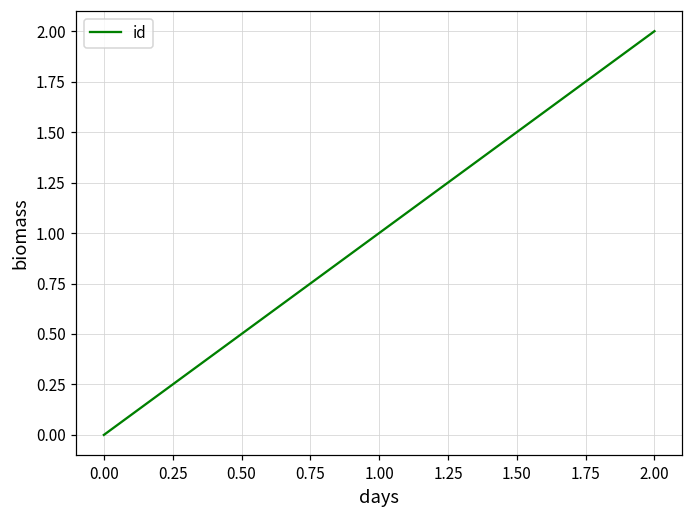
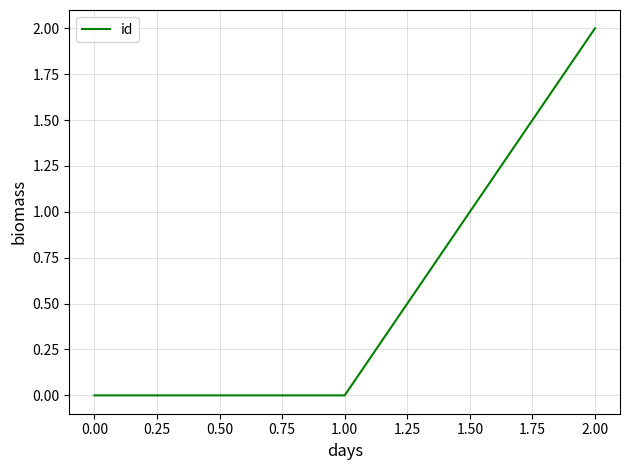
  {
    "0.00": 0,
-   "1.00": 1,
+   "1.00": 0,
    "2.00": 2
  }
